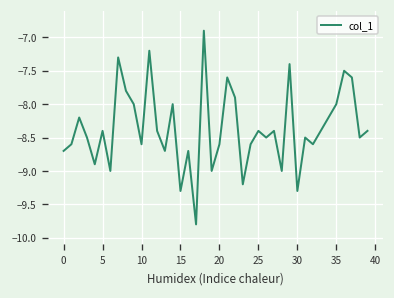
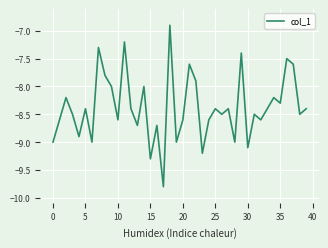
  {
-   "0": -8.7,
+   "0": -9.0,
    "5": -8.4,
    "10": -8.6,
    "15": -9.3,
    "20": -8.6,
    "25": -8.4,
-   "30": -9.3,
-   "35": -8.0
+   "30": -9.1,
+   "35": -8.3
  }
